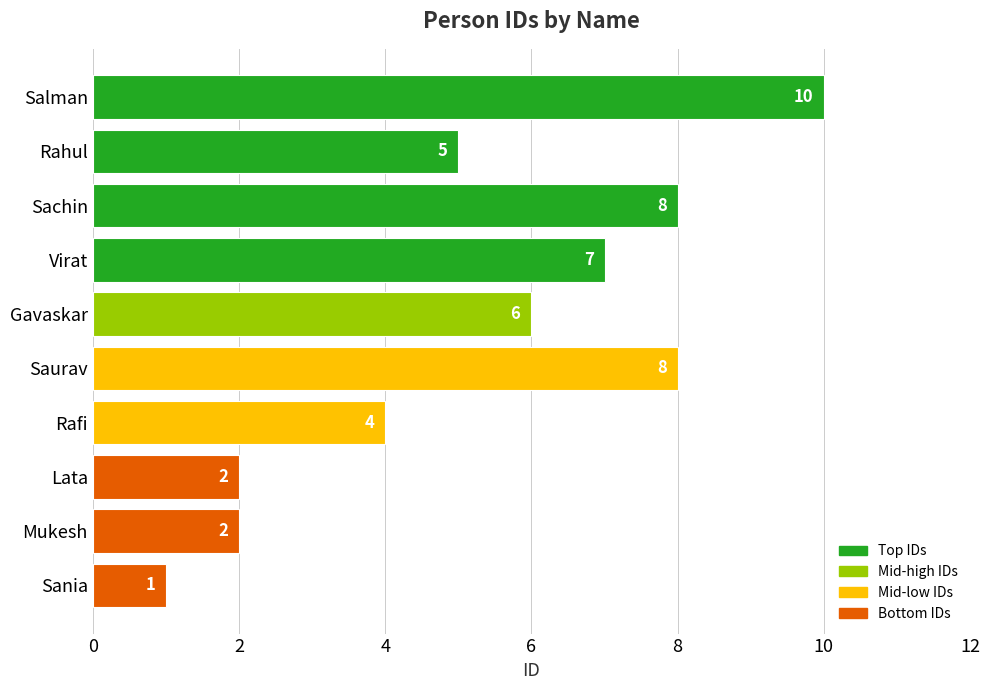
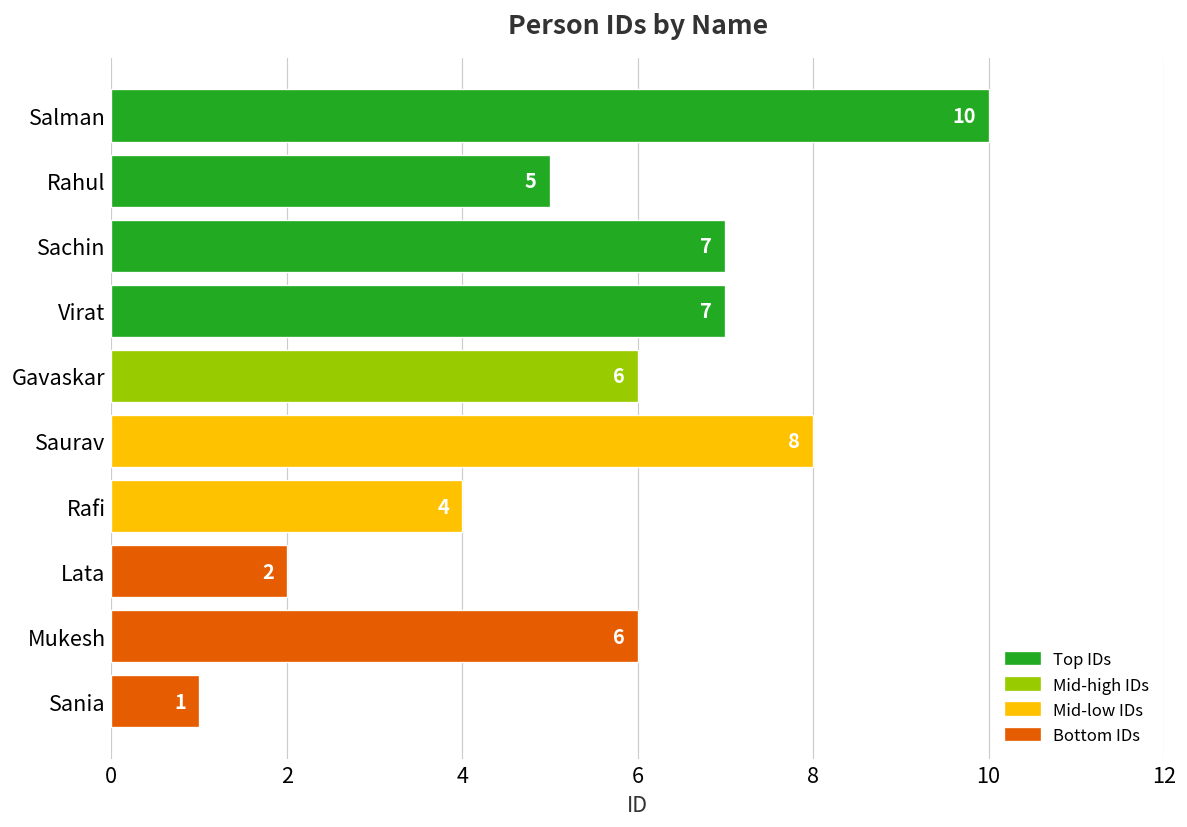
  {
    "Salman": 10,
    "Rahul": 5,
-   "Sachin": 8,
+   "Sachin": 7,
    "Virat": 7,
    "Gavaskar": 6,
    "Saurav": 8,
    "Rafi": 4,
    "Lata": 2,
-   "Mukesh": 2,
+   "Mukesh": 6,
    "Sania": 1
  }
